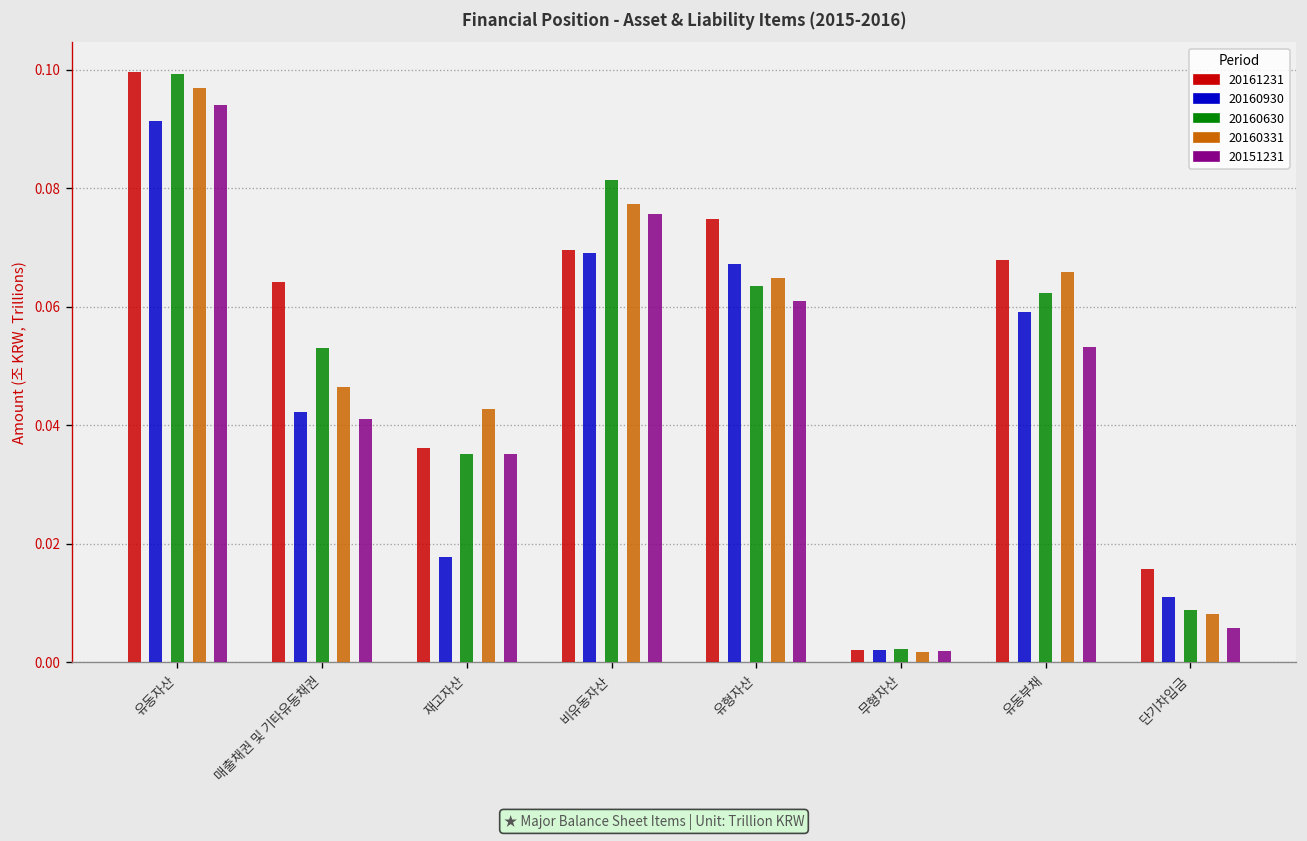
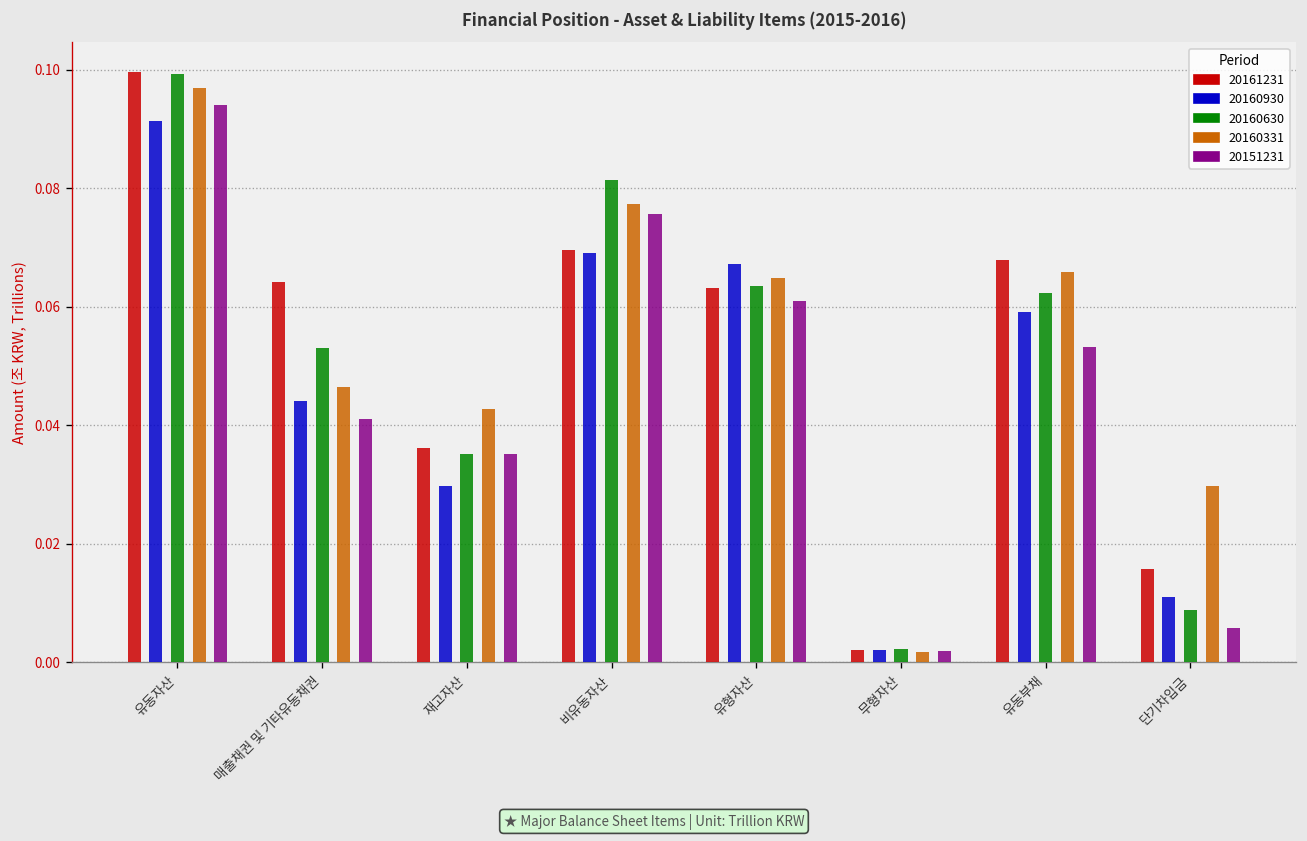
  {
    "20161231": {
      "유동자산": 0.100,
      "매출채권 및 기타유동채권": 0.064,
      "재고자산": 0.036,
      "비유동자산": 0.070,
-     "유형자산": 0.075,
+     "유형자산": 0.063,
      "무형자산": 0.002,
      "유동부채": 0.068,
      "단기차입금": 0.016
    },
    "20160930": {
      "유동자산": 0.091,
-     "매출채권 및 기타유동채권": 0.042,
-     "재고자산": 0.018,
+     "매출채권 및 기타유동채권": 0.044,
+     "재고자산": 0.030,
      "비유동자산": 0.069,
      "유형자산": 0.067,
      "무형자산": 0.002,
      "유동부채": 0.059,
      "단기차입금": 0.011
    },
    "20160630": {
      "유동자산": 0.099,
      "매출채권 및 기타유동채권": 0.053,
      "재고자산": 0.035,
      "비유동자산": 0.081,
      "유형자산": 0.063,
      "무형자산": 0.002,
      "유동부채": 0.062,
      "단기차입금": 0.009
    },
    "20160331": {
      "유동자산": 0.097,
      "매출채권 및 기타유동채권": 0.046,
      "재고자산": 0.043,
      "비유동자산": 0.077,
      "유형자산": 0.065,
      "무형자산": 0.002,
      "유동부채": 0.066,
-     "단기차입금": 0.008
+     "단기차입금": 0.030
    },
    "20151231": {
      "유동자산": 0.094,
      "매출채권 및 기타유동채권": 0.041,
      "재고자산": 0.035,
      "비유동자산": 0.076,
      "유형자산": 0.061,
      "무형자산": 0.002,
      "유동부채": 0.053,
      "단기차입금": 0.006
    }
  }
